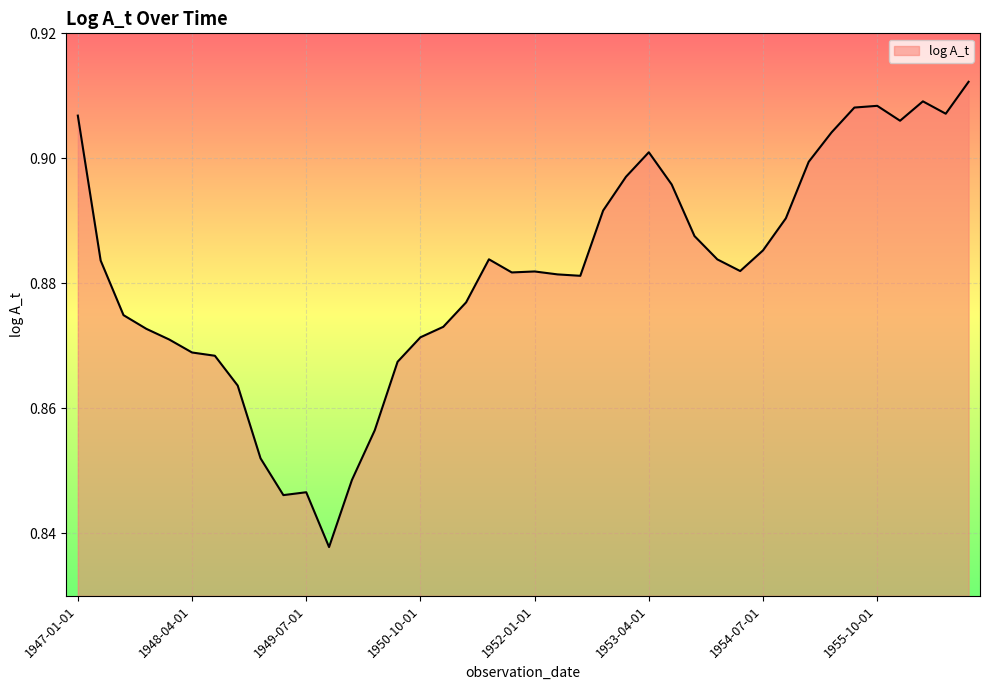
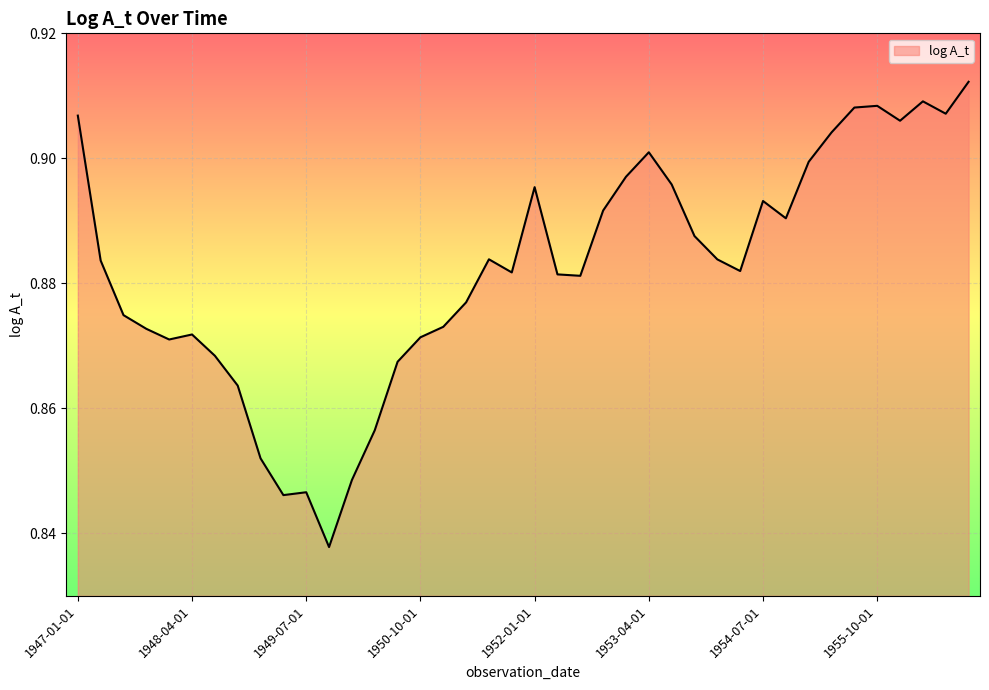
  {
    "1947-01-01": 0.907,
-   "1948-04-01": 0.869,
+   "1948-04-01": 0.872,
    "1949-07-01": 0.847,
    "1950-10-01": 0.871,
-   "1952-01-01": 0.882,
+   "1952-01-01": 0.895,
    "1953-04-01": 0.901,
-   "1954-07-01": 0.885,
+   "1954-07-01": 0.893,
    "1955-10-01": 0.908
  }
